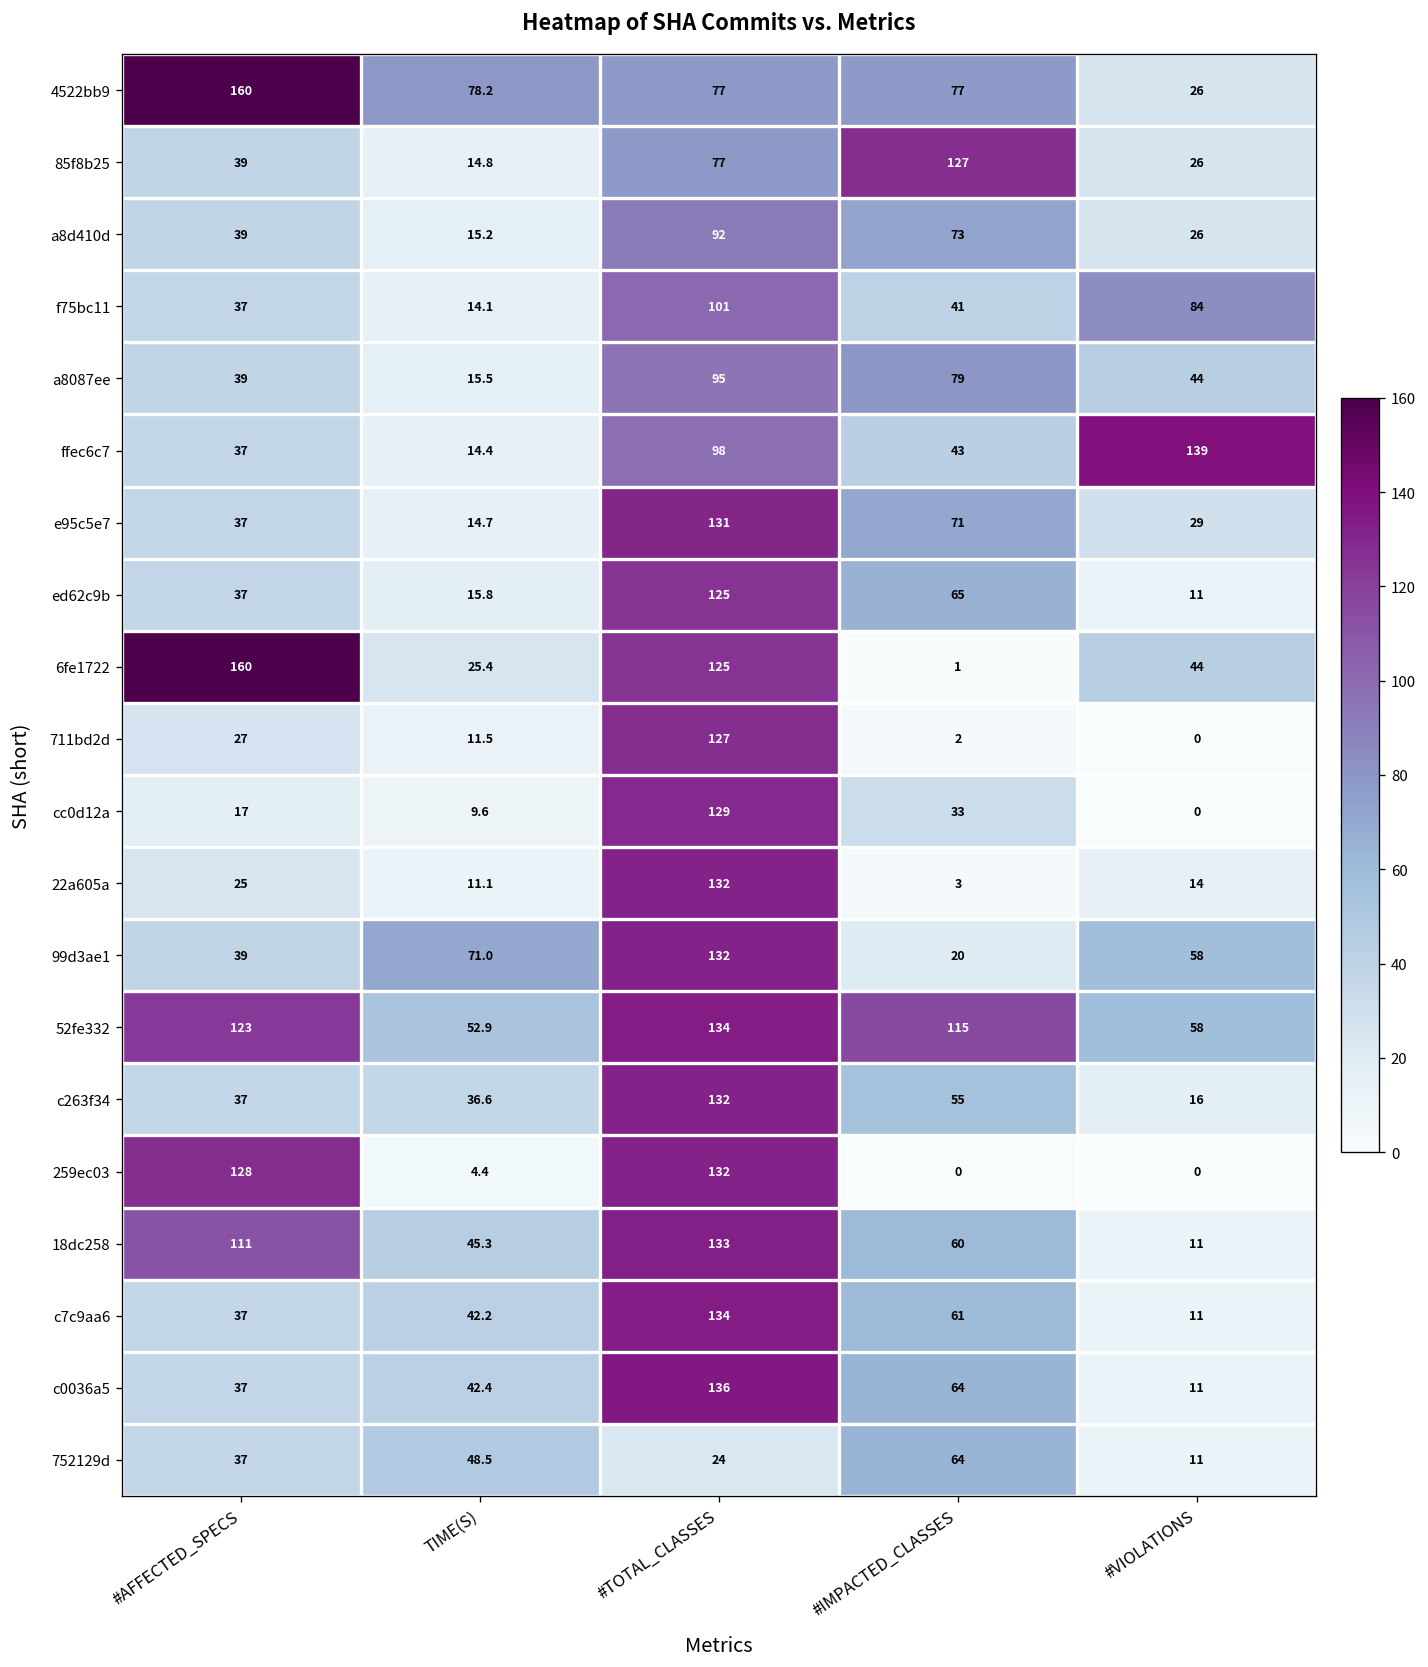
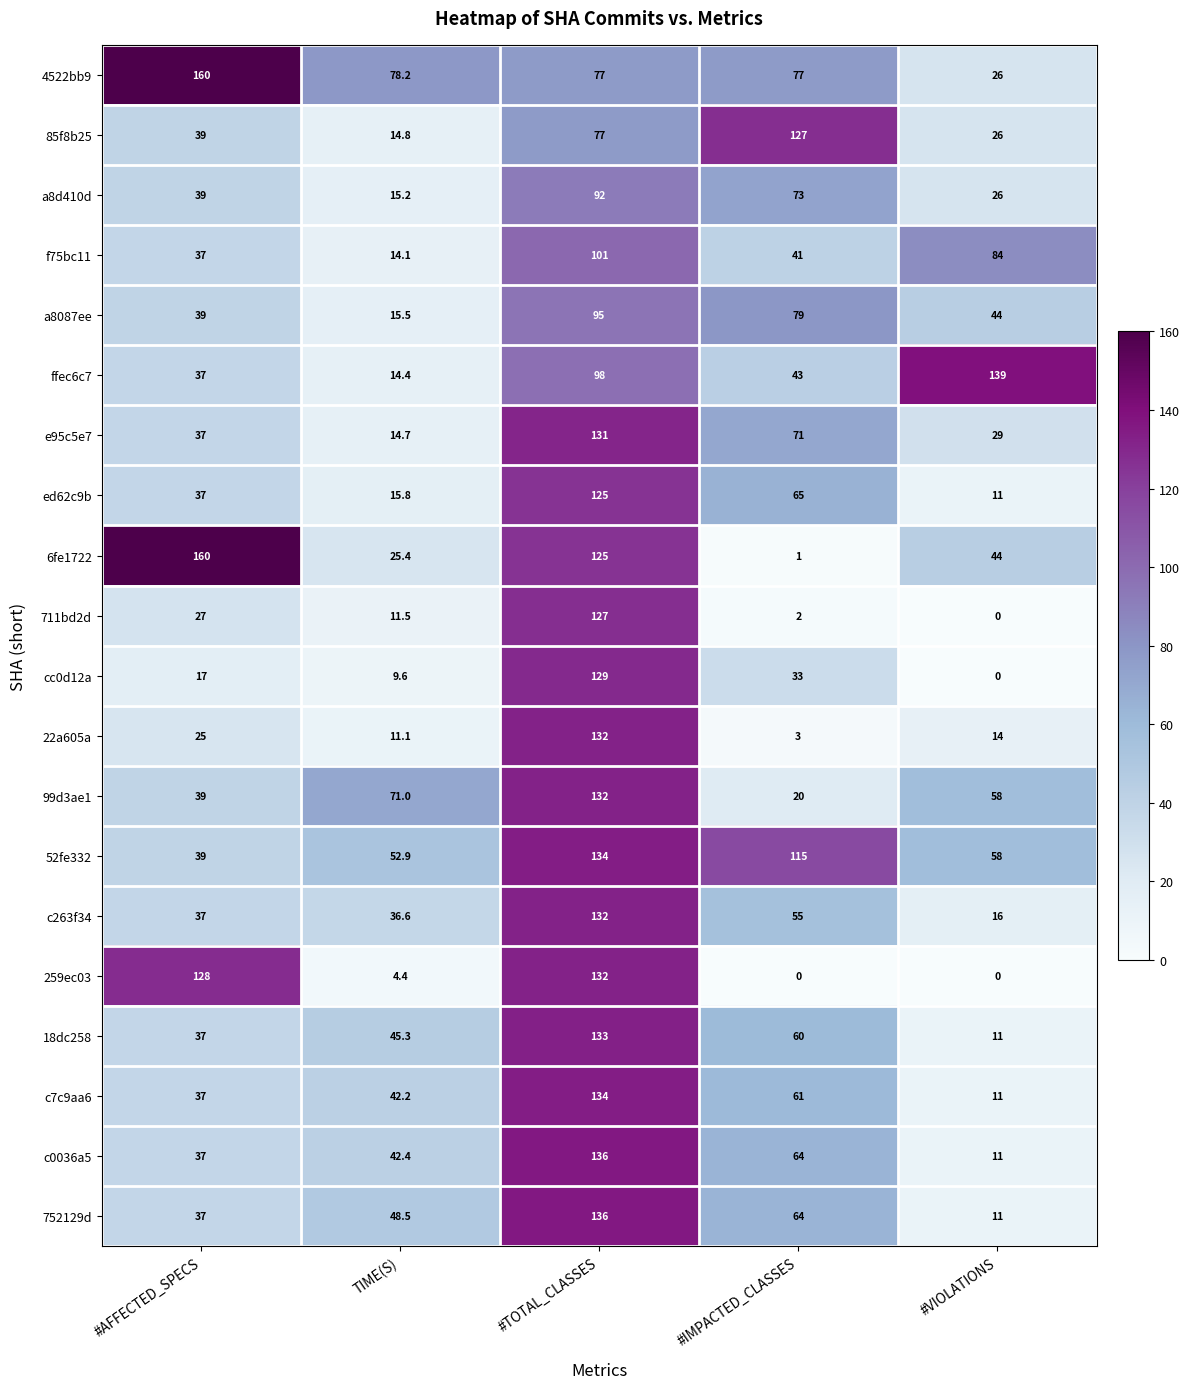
  {
    "4522bb9": {
      "#AFFECTED_SPECS": 160,
      "TIME(S)": 78.2,
      "#TOTAL_CLASSES": 77,
      "#IMPACTED_CLASSES": 77,
      "#VIOLATIONS": 26
    },
    "85f8b25": {
      "#AFFECTED_SPECS": 39,
      "TIME(S)": 14.8,
      "#TOTAL_CLASSES": 77,
      "#IMPACTED_CLASSES": 127,
      "#VIOLATIONS": 26
    },
    "a8d410d": {
      "#AFFECTED_SPECS": 39,
      "TIME(S)": 15.2,
      "#TOTAL_CLASSES": 92,
      "#IMPACTED_CLASSES": 73,
      "#VIOLATIONS": 26
    },
    "f75bc11": {
      "#AFFECTED_SPECS": 37,
      "TIME(S)": 14.1,
      "#TOTAL_CLASSES": 101,
      "#IMPACTED_CLASSES": 41,
      "#VIOLATIONS": 84
    },
    "a8087ee": {
      "#AFFECTED_SPECS": 39,
      "TIME(S)": 15.5,
      "#TOTAL_CLASSES": 95,
      "#IMPACTED_CLASSES": 79,
      "#VIOLATIONS": 44
    },
    "ffec6c7": {
      "#AFFECTED_SPECS": 37,
      "TIME(S)": 14.4,
      "#TOTAL_CLASSES": 98,
      "#IMPACTED_CLASSES": 43,
      "#VIOLATIONS": 139
    },
    "e95c5e7": {
      "#AFFECTED_SPECS": 37,
      "TIME(S)": 14.7,
      "#TOTAL_CLASSES": 131,
      "#IMPACTED_CLASSES": 71,
      "#VIOLATIONS": 29
    },
    "ed62c9b": {
      "#AFFECTED_SPECS": 37,
      "TIME(S)": 15.8,
      "#TOTAL_CLASSES": 125,
      "#IMPACTED_CLASSES": 65,
      "#VIOLATIONS": 11
    },
    "6fe1722": {
      "#AFFECTED_SPECS": 160,
      "TIME(S)": 25.4,
      "#TOTAL_CLASSES": 125,
      "#IMPACTED_CLASSES": 1,
      "#VIOLATIONS": 44
    },
    "711bd2d": {
      "#AFFECTED_SPECS": 27,
      "TIME(S)": 11.5,
      "#TOTAL_CLASSES": 127,
      "#IMPACTED_CLASSES": 2,
      "#VIOLATIONS": 0
    },
    "cc0d12a": {
      "#AFFECTED_SPECS": 17,
      "TIME(S)": 9.6,
      "#TOTAL_CLASSES": 129,
      "#IMPACTED_CLASSES": 33,
      "#VIOLATIONS": 0
    },
    "22a605a": {
      "#AFFECTED_SPECS": 25,
      "TIME(S)": 11.1,
      "#TOTAL_CLASSES": 132,
      "#IMPACTED_CLASSES": 3,
      "#VIOLATIONS": 14
    },
    "99d3ae1": {
      "#AFFECTED_SPECS": 39,
      "TIME(S)": 71.0,
      "#TOTAL_CLASSES": 132,
      "#IMPACTED_CLASSES": 20,
      "#VIOLATIONS": 58
    },
    "52fe332": {
-     "#AFFECTED_SPECS": 123,
+     "#AFFECTED_SPECS": 39,
      "TIME(S)": 52.9,
      "#TOTAL_CLASSES": 134,
      "#IMPACTED_CLASSES": 115,
      "#VIOLATIONS": 58
    },
    "c263f34": {
      "#AFFECTED_SPECS": 37,
      "TIME(S)": 36.6,
      "#TOTAL_CLASSES": 132,
      "#IMPACTED_CLASSES": 55,
      "#VIOLATIONS": 16
    },
    "259ec03": {
      "#AFFECTED_SPECS": 128,
      "TIME(S)": 4.4,
      "#TOTAL_CLASSES": 132,
      "#IMPACTED_CLASSES": 0,
      "#VIOLATIONS": 0
    },
    "18dc258": {
-     "#AFFECTED_SPECS": 111,
+     "#AFFECTED_SPECS": 37,
      "TIME(S)": 45.3,
      "#TOTAL_CLASSES": 133,
      "#IMPACTED_CLASSES": 60,
      "#VIOLATIONS": 11
    },
    "c7c9aa6": {
      "#AFFECTED_SPECS": 37,
      "TIME(S)": 42.2,
      "#TOTAL_CLASSES": 134,
      "#IMPACTED_CLASSES": 61,
      "#VIOLATIONS": 11
    },
    "c0036a5": {
      "#AFFECTED_SPECS": 37,
      "TIME(S)": 42.4,
      "#TOTAL_CLASSES": 136,
      "#IMPACTED_CLASSES": 64,
      "#VIOLATIONS": 11
    },
    "752129d": {
      "#AFFECTED_SPECS": 37,
      "TIME(S)": 48.5,
-     "#TOTAL_CLASSES": 24,
+     "#TOTAL_CLASSES": 136,
      "#IMPACTED_CLASSES": 64,
      "#VIOLATIONS": 11
    }
  }
